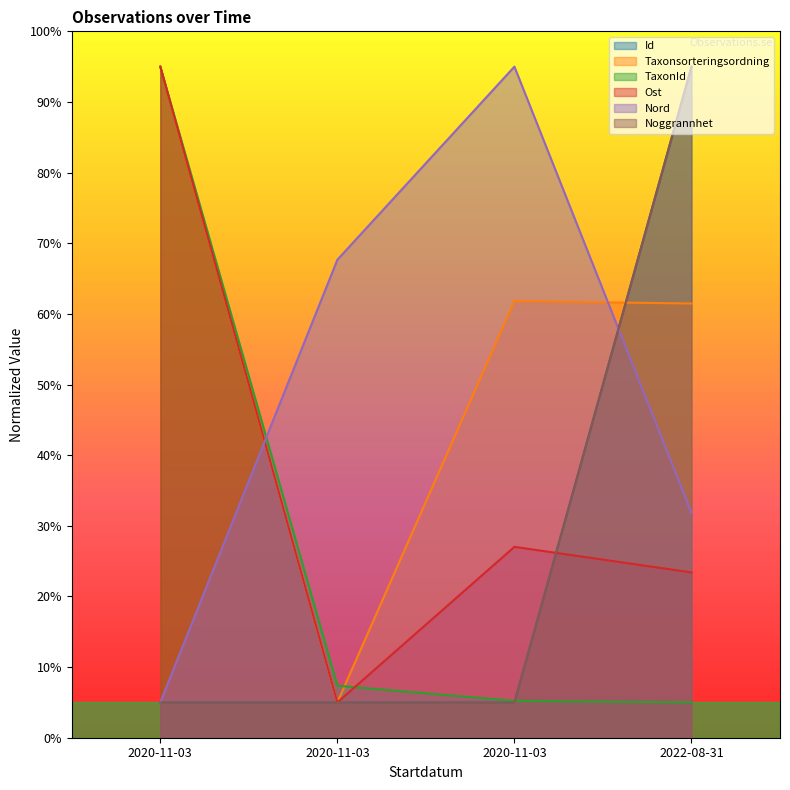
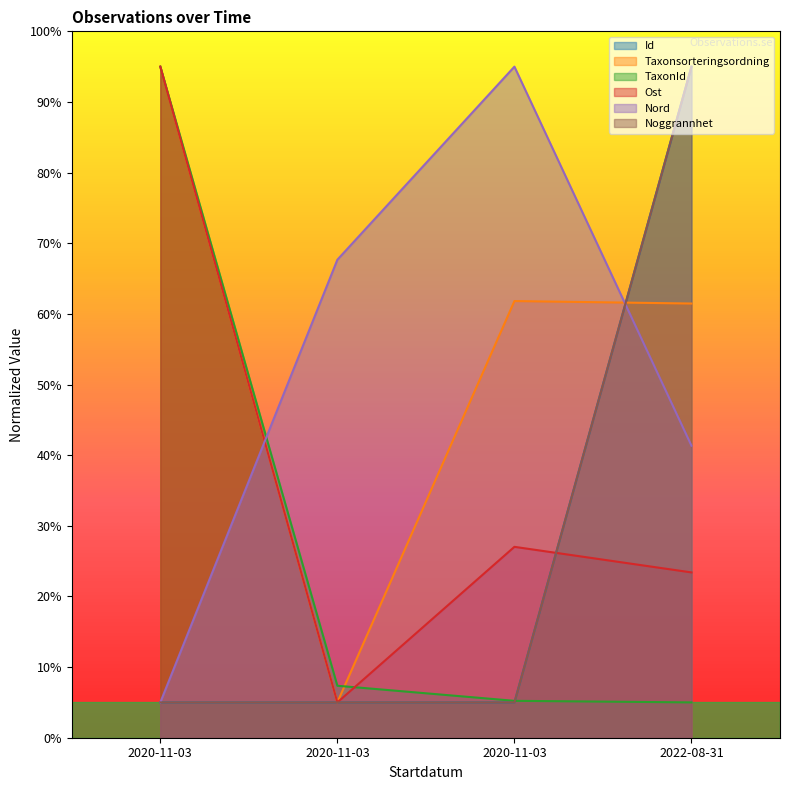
  {
    "Taxonsorteringsordning": {
      "2022-08-31": "61%"
    },
    "Ost": {
      "2022-08-31": "23%"
    },
    "Nord": {
-     "2022-08-31": "32%"
+     "2022-08-31": "41%"
    }
  }
